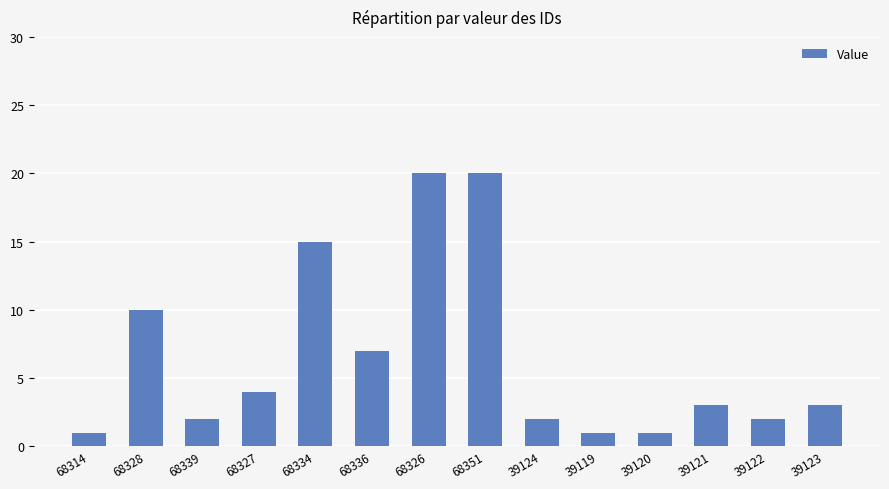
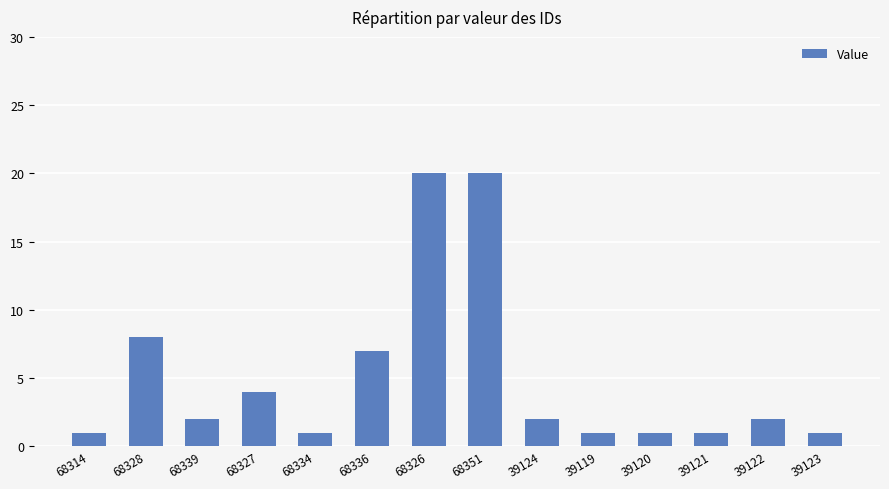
  {
    "68314": 1,
-   "68328": 10,
+   "68328": 8,
    "68339": 2,
    "68327": 4,
-   "68334": 15,
+   "68334": 1,
    "68336": 7,
    "68326": 20,
    "68351": 20,
    "39124": 2,
    "39119": 1,
    "39120": 1,
-   "39121": 3,
+   "39121": 1,
    "39122": 2,
-   "39123": 3
+   "39123": 1
  }
